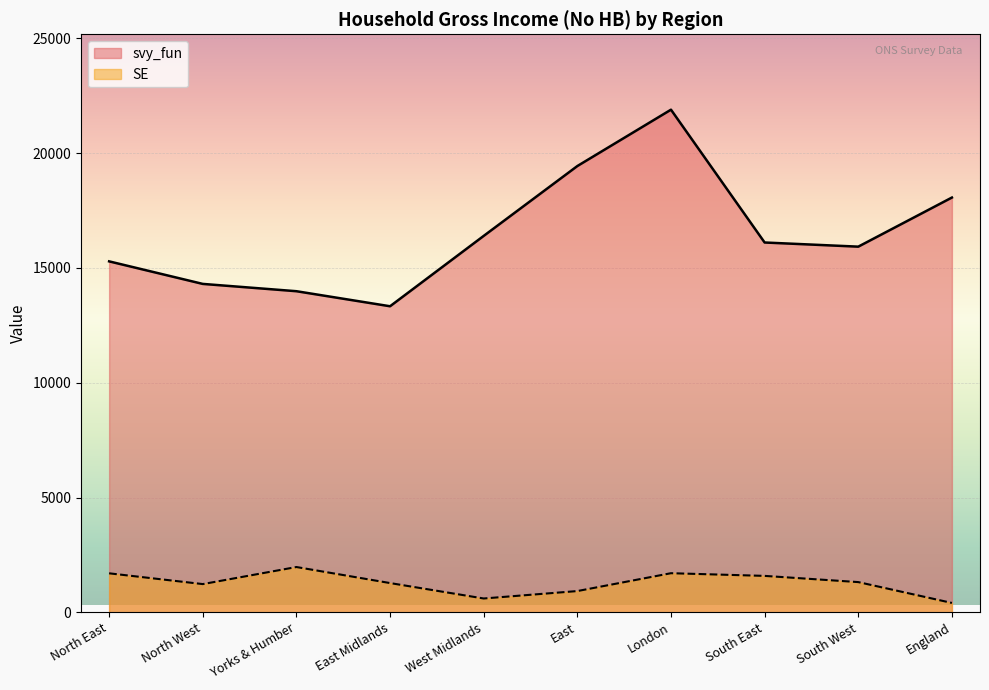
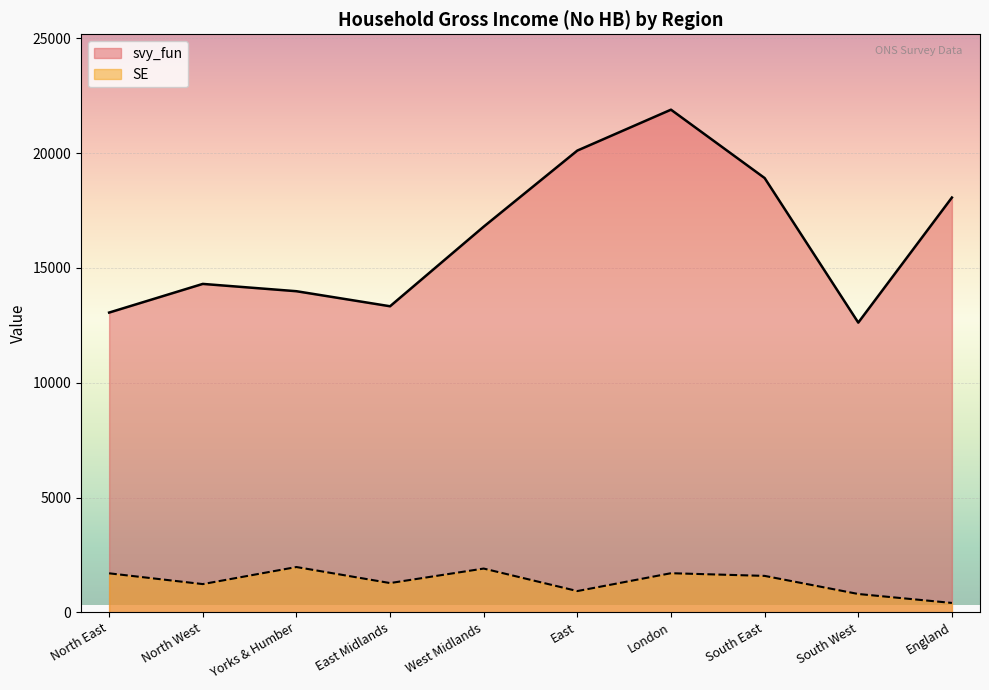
  {
    "svy_fun": {
-     "North East": 15300,
+     "North East": 13100,
      "North West": 14300,
      "Yorks & Humber": 14000,
      "East Midlands": 13300,
-     "West Midlands": 16400,
-     "East": 19400,
+     "West Midlands": 16800,
+     "East": 20100,
      "London": 21900,
-     "South East": 16100,
-     "South West": 15900,
+     "South East": 18900,
+     "South West": 12600,
      "England": 18100
    },
    "SE": {
      "North East": 1700,
      "North West": 1200,
      "Yorks & Humber": 2000,
      "East Midlands": 1300,
-     "West Midlands": 600,
+     "West Midlands": 1900,
      "East": 900,
      "London": 1700,
      "South East": 1600,
-     "South West": 1300,
+     "South West": 800,
      "England": 400
    }
  }
